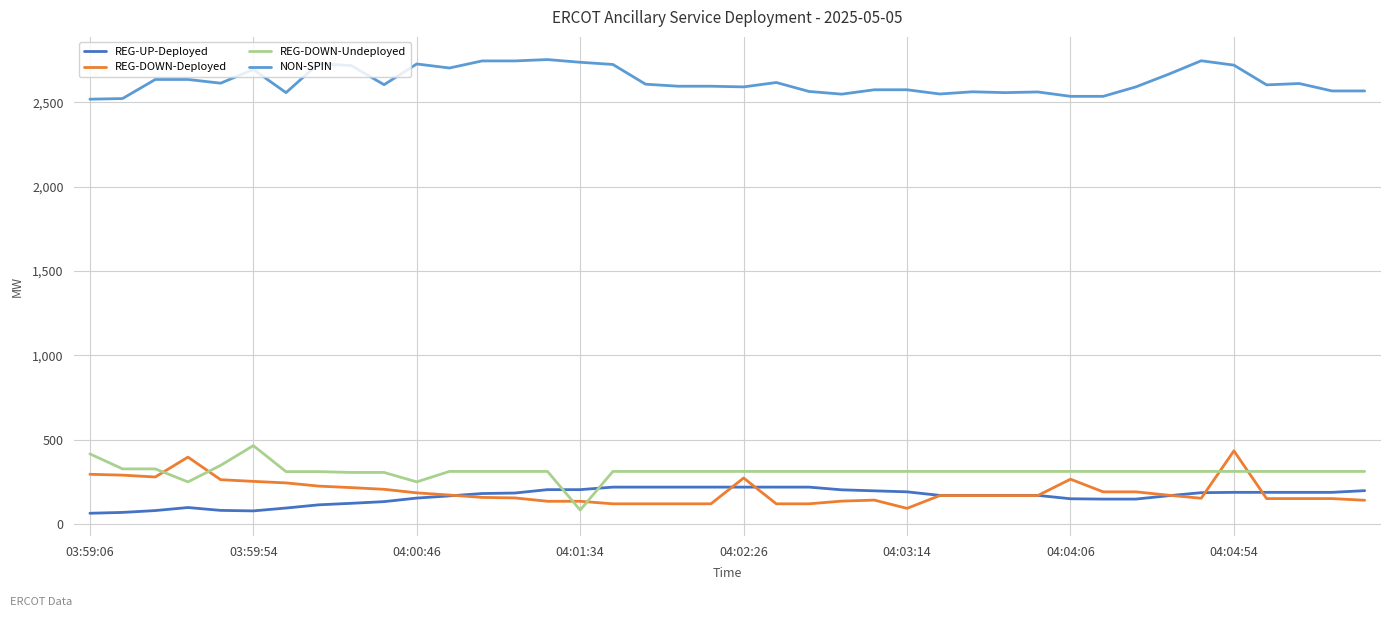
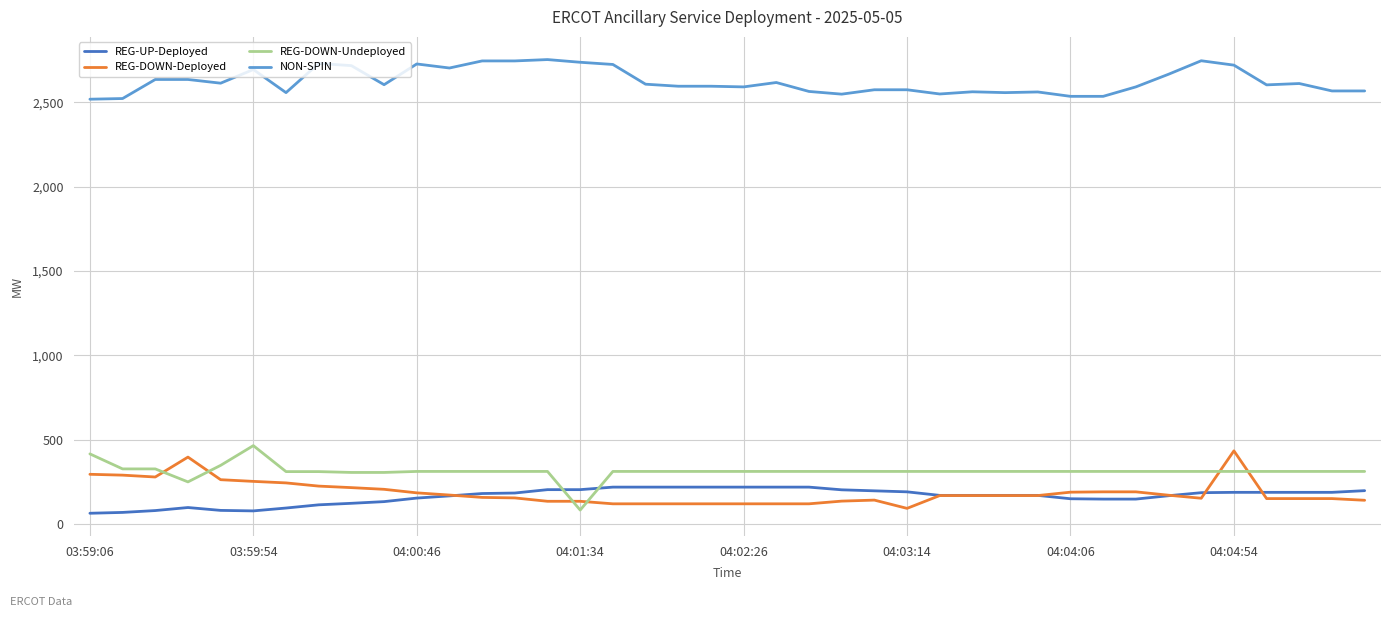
  {
    "REG-DOWN-Deployed": {
      "03:59:06": 300,
      "03:59:54": 250,
      "04:00:46": 190,
      "04:01:34": 140,
-     "04:02:26": 270,
+     "04:02:26": 120,
      "04:03:14": 90,
-     "04:04:06": 270,
+     "04:04:06": 190,
      "04:04:54": 430
    },
    "REG-DOWN-Undeployed": {
      "03:59:06": 420,
      "03:59:54": 470,
-     "04:00:46": 250,
+     "04:00:46": 310,
      "04:01:34": 80,
      "04:02:26": 310,
      "04:03:14": 310,
      "04:04:06": 310,
      "04:04:54": 310
    }
  }
